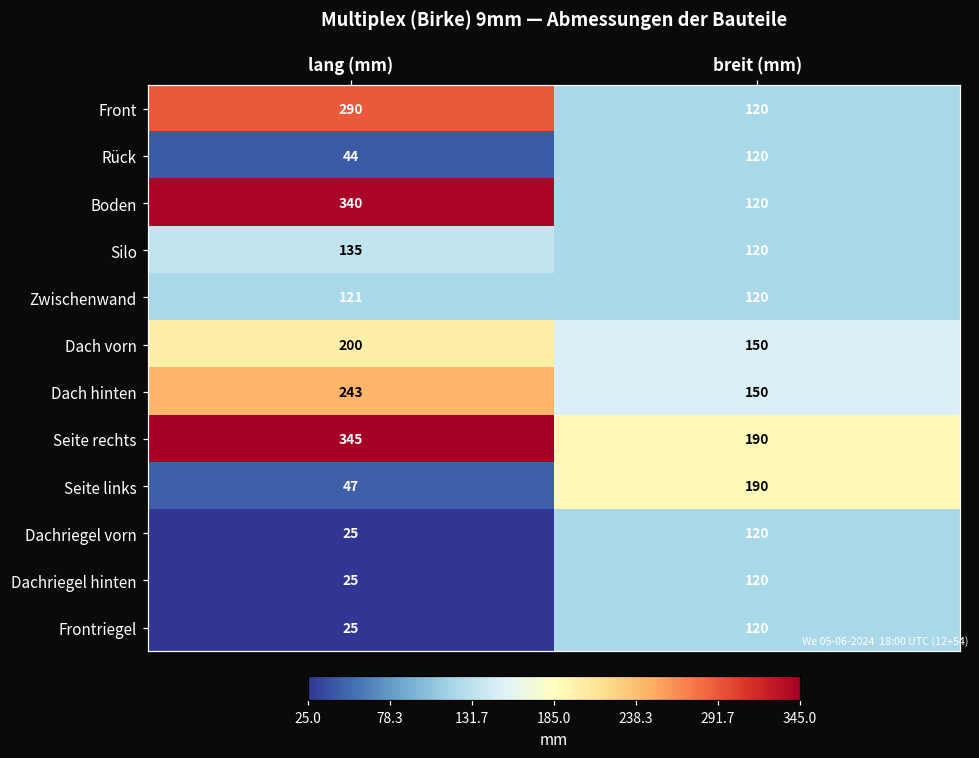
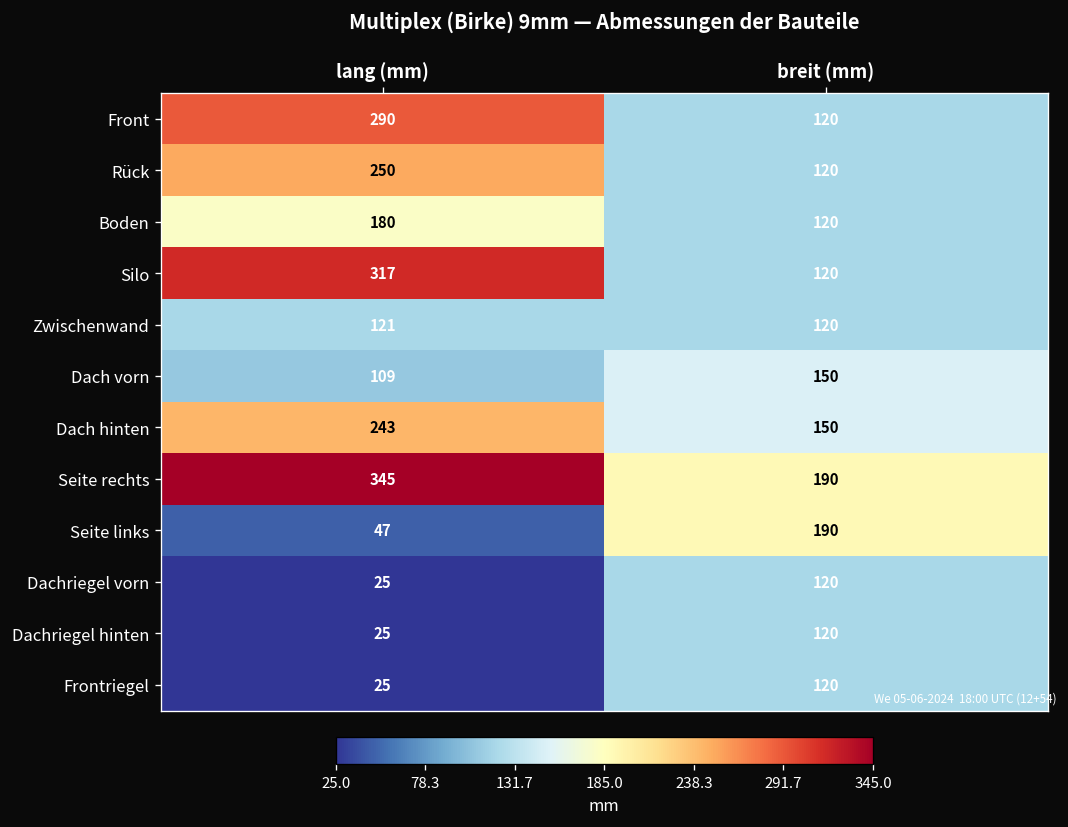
  {
    "Front": {
      "lang (mm)": 290,
      "breit (mm)": 120
    },
    "Rück": {
-     "lang (mm)": 44,
+     "lang (mm)": 250,
      "breit (mm)": 120
    },
    "Boden": {
-     "lang (mm)": 340,
+     "lang (mm)": 180,
      "breit (mm)": 120
    },
    "Silo": {
-     "lang (mm)": 135,
+     "lang (mm)": 317,
      "breit (mm)": 120
    },
    "Zwischenwand": {
      "lang (mm)": 121,
      "breit (mm)": 120
    },
    "Dach vorn": {
-     "lang (mm)": 200,
+     "lang (mm)": 109,
      "breit (mm)": 150
    },
    "Dach hinten": {
      "lang (mm)": 243,
      "breit (mm)": 150
    },
    "Seite rechts": {
      "lang (mm)": 345,
      "breit (mm)": 190
    },
    "Seite links": {
      "lang (mm)": 47,
      "breit (mm)": 190
    },
    "Dachriegel vorn": {
      "lang (mm)": 25,
      "breit (mm)": 120
    },
    "Dachriegel hinten": {
      "lang (mm)": 25,
      "breit (mm)": 120
    },
    "Frontriegel": {
      "lang (mm)": 25
    }
  }
